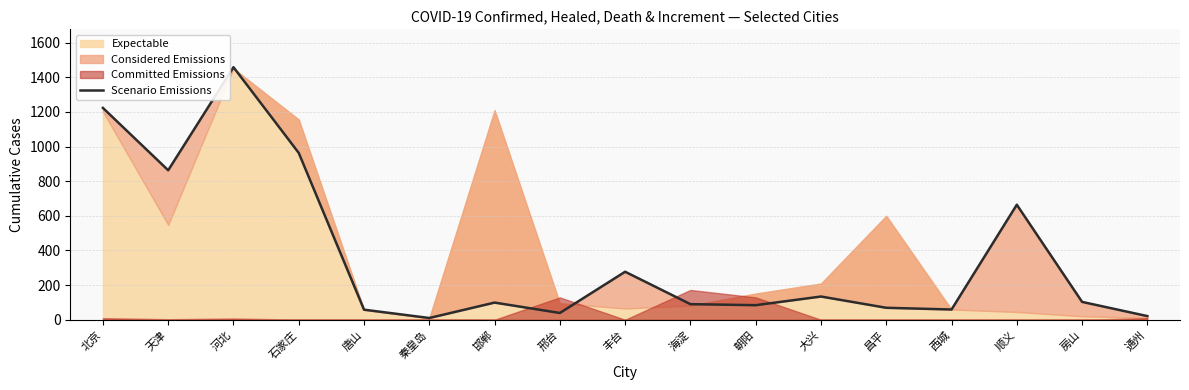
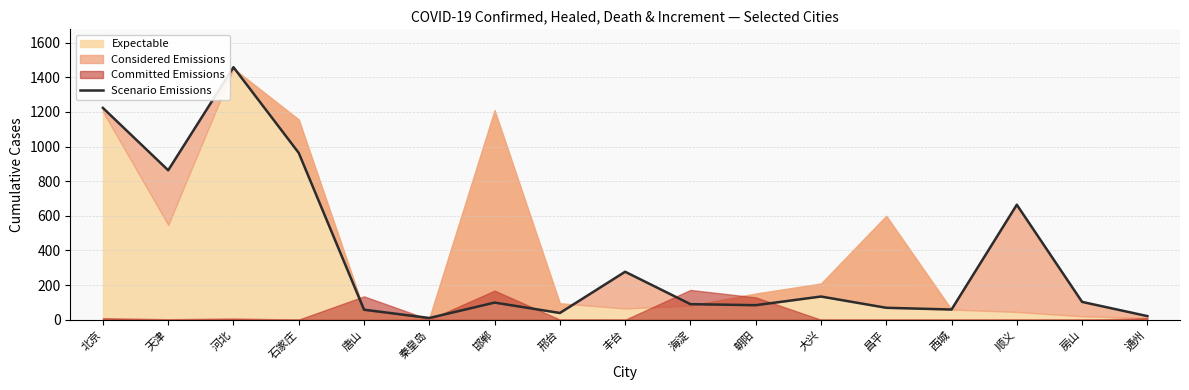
  {
    "Expectable": {
      "北京": 1200,
      "天津": 550,
      "丰台": 70,
      "顺义": 50,
      "房山": 20
    },
    "Scenario Emissions": {
      "石家庄": 960,
      "邯郸": 100,
      "邢台": 40,
      "朝阳": 80,
      "大兴": 130,
      "昌平": 70
    },
    "Committed Emissions": {
-     "唐山": 0,
-     "邯郸": 0,
-     "邢台": 130,
+     "唐山": 140,
+     "邯郸": 170,
+     "邢台": 0,
      "丰台": 0,
      "海淀": 170,
      "朝阳": 130,
      "大兴": 0,
      "昌平": 0,
      "西城": 0,
      "顺义": 0,
      "房山": 0
    }
  }
